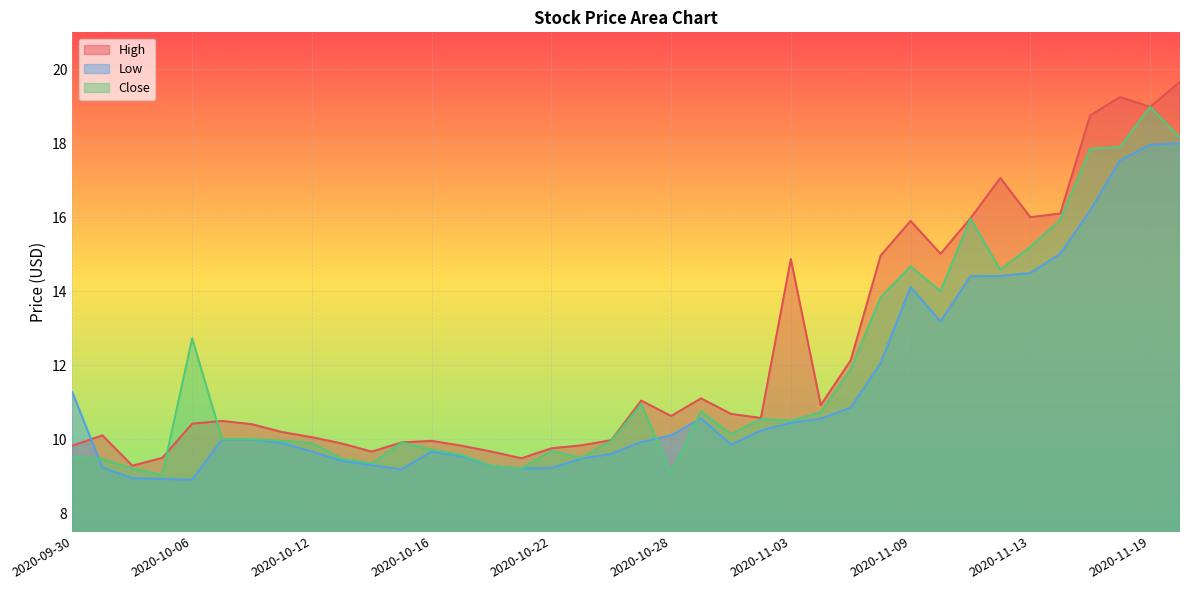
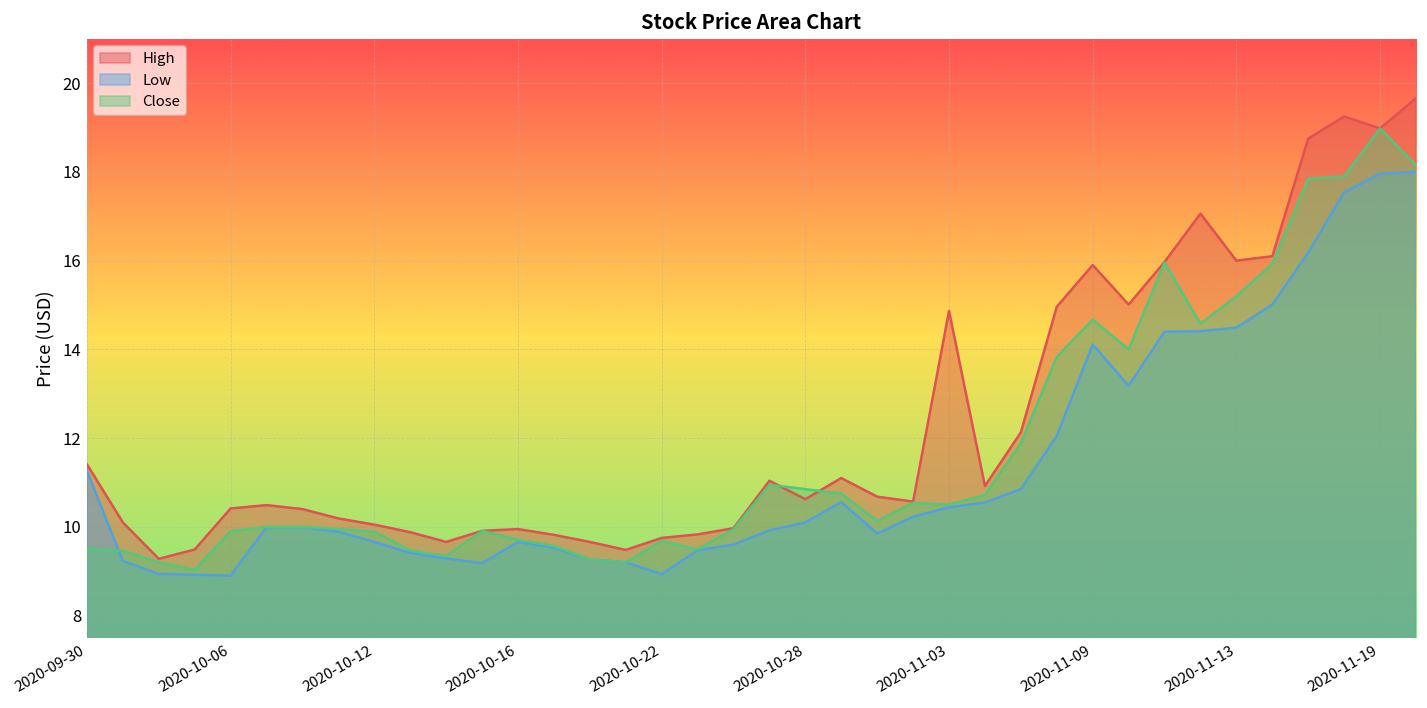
  {
    "High": {
-     "2020-09-30": 9.8,
+     "2020-09-30": 11.4,
      "2020-10-06": 10.4,
      "2020-10-12": 10.1,
      "2020-10-16": 9.9,
      "2020-10-22": 9.8,
      "2020-10-28": 10.6,
      "2020-11-03": 14.9,
      "2020-11-09": 15.9,
      "2020-11-13": 16.0
    },
    "Low": {
      "2020-09-30": 11.3,
      "2020-10-06": 8.9,
      "2020-10-12": 9.7,
-     "2020-10-22": 9.2,
+     "2020-10-22": 8.9,
      "2020-10-28": 10.1,
      "2020-11-09": 14.1,
      "2020-11-13": 14.5,
      "2020-11-19": 18.0
    },
    "Close": {
      "2020-09-30": 9.5,
-     "2020-10-06": 12.7,
+     "2020-10-06": 9.9,
      "2020-10-12": 9.9,
      "2020-10-22": 9.7,
-     "2020-10-28": 9.1,
+     "2020-10-28": 10.9,
      "2020-11-09": 14.7,
      "2020-11-13": 15.2
    }
  }
